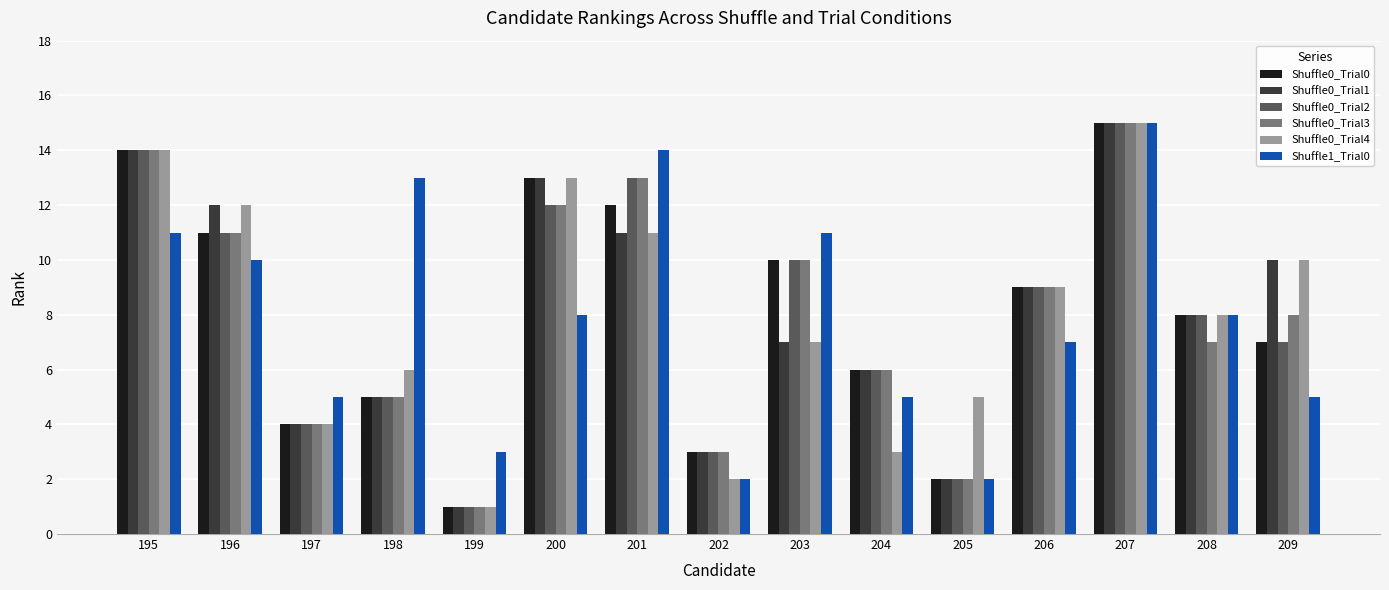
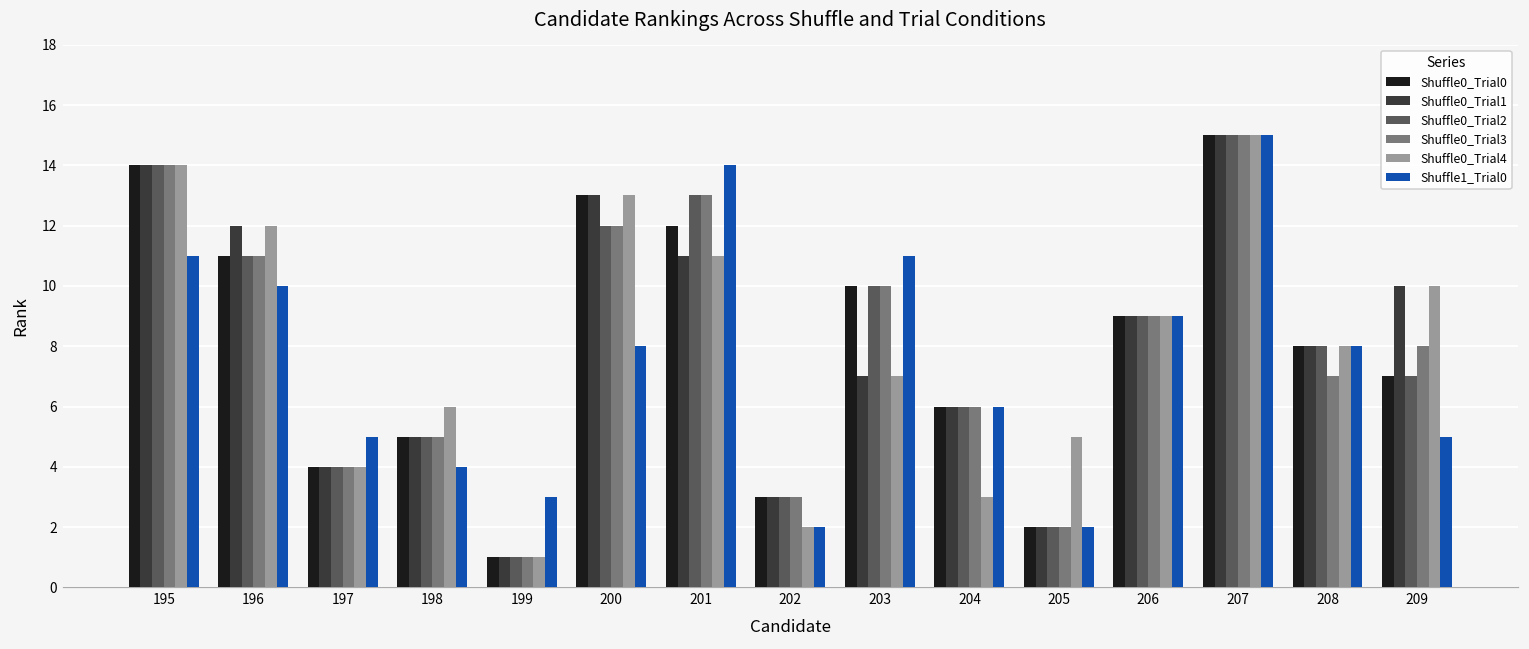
  {
    "Shuffle1_Trial0": {
      "195": 11,
      "196": 10,
      "197": 5,
-     "198": 13,
+     "198": 4,
      "199": 3,
      "200": 8,
      "201": 14,
      "202": 2,
      "203": 11,
-     "204": 5,
+     "204": 6,
      "205": 2,
-     "206": 7,
+     "206": 9,
      "207": 15,
      "208": 8,
      "209": 5
    }
  }
